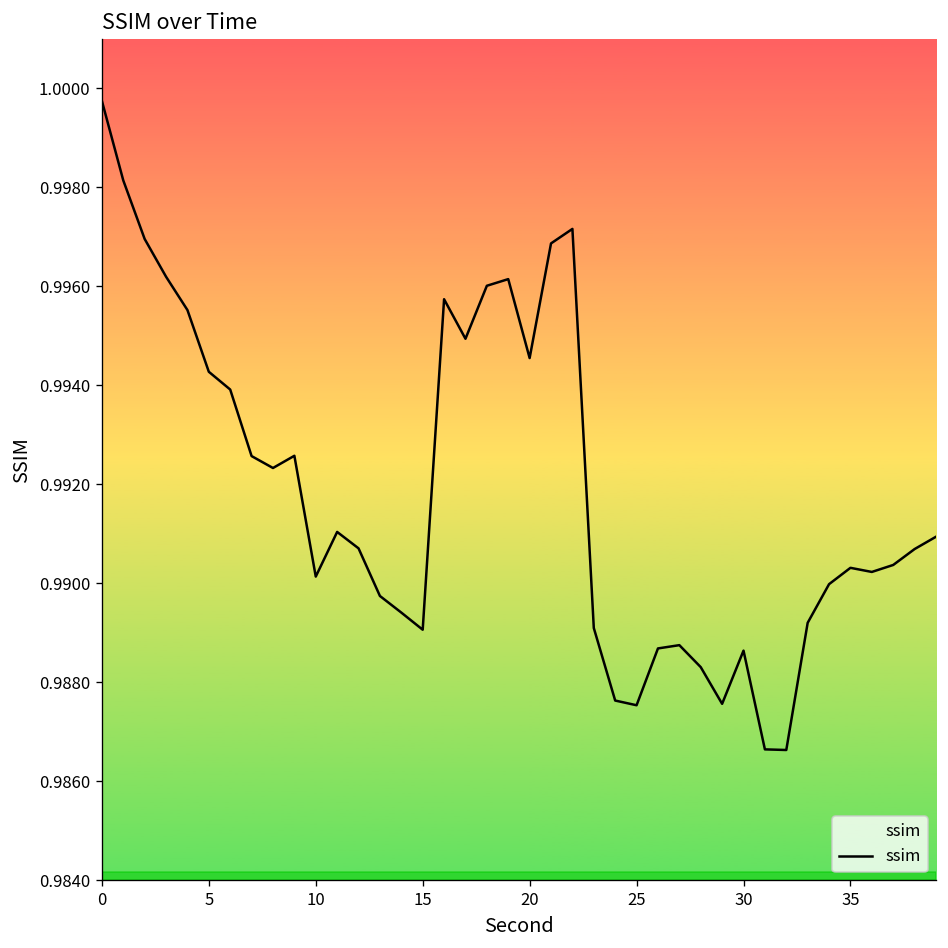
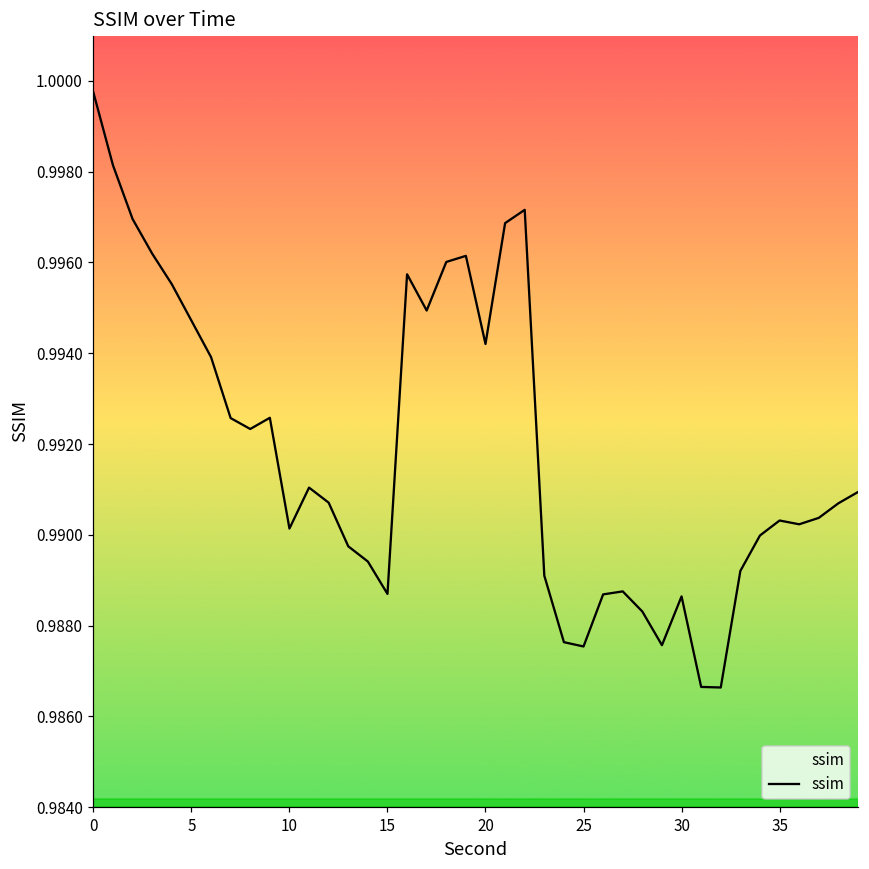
  {
    "0": 0.9997,
-   "5": 0.9943,
+   "5": 0.9947,
    "10": 0.9901,
-   "15": 0.9891,
-   "20": 0.9946,
+   "15": 0.9887,
+   "20": 0.9942,
    "25": 0.9875,
    "30": 0.9886,
    "35": 0.9903
  }
